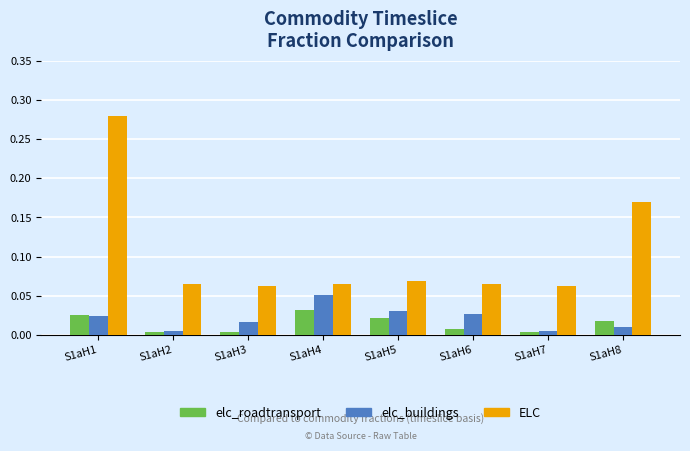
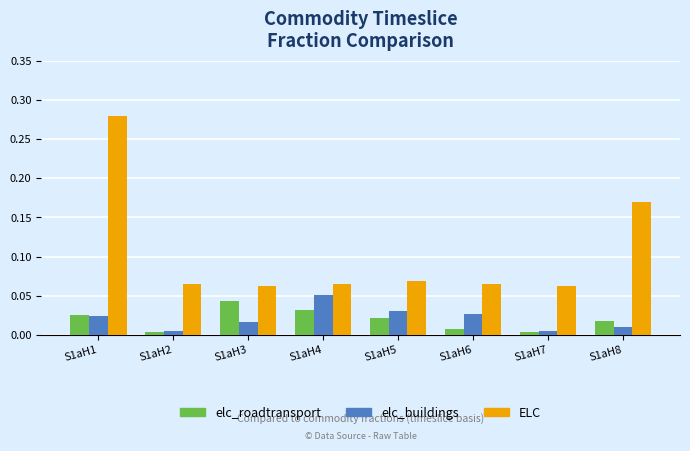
  {
    "elc_roadtransport": {
      "S1aH1": 0.02,
      "S1aH2": 0.00,
-     "S1aH3": 0.00,
+     "S1aH3": 0.04,
      "S1aH4": 0.03,
      "S1aH5": 0.02,
      "S1aH6": 0.01,
      "S1aH7": 0.00,
      "S1aH8": 0.02
    },
    "elc_buildings": {
      "S1aH1": 0.02,
      "S1aH2": 0.00,
      "S1aH3": 0.02,
      "S1aH4": 0.05,
      "S1aH5": 0.03,
      "S1aH6": 0.03,
      "S1aH7": 0.01,
      "S1aH8": 0.01
    },
    "ELC": {
      "S1aH1": 0.28,
      "S1aH2": 0.06,
      "S1aH3": 0.06,
      "S1aH4": 0.07,
      "S1aH5": 0.07,
      "S1aH6": 0.07,
      "S1aH7": 0.06,
      "S1aH8": 0.17
    }
  }
